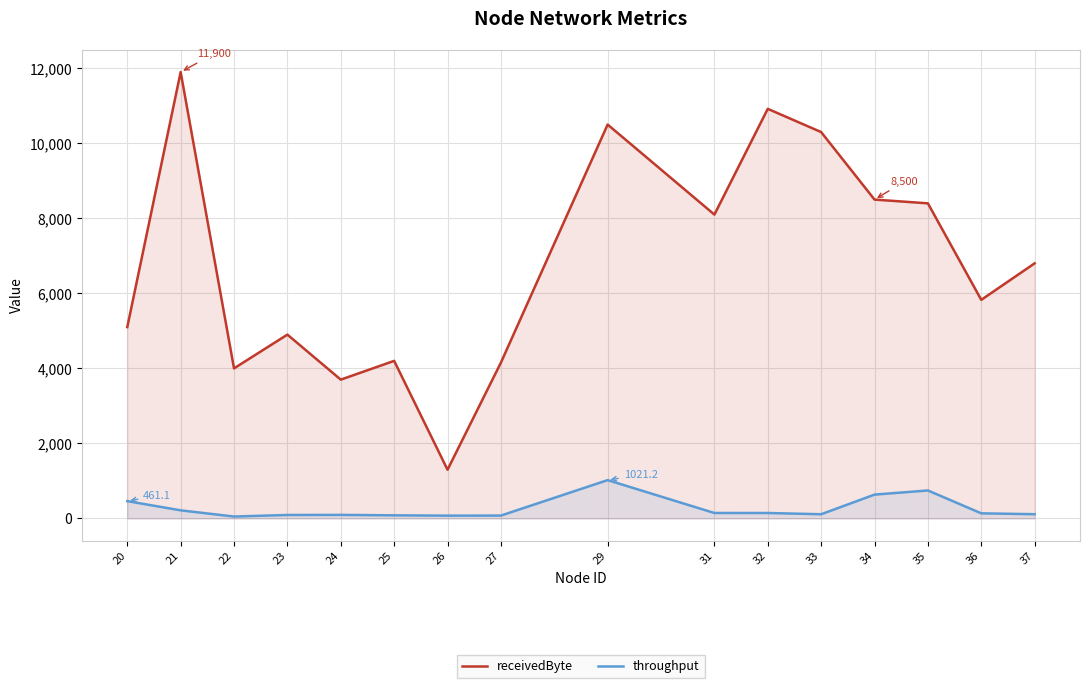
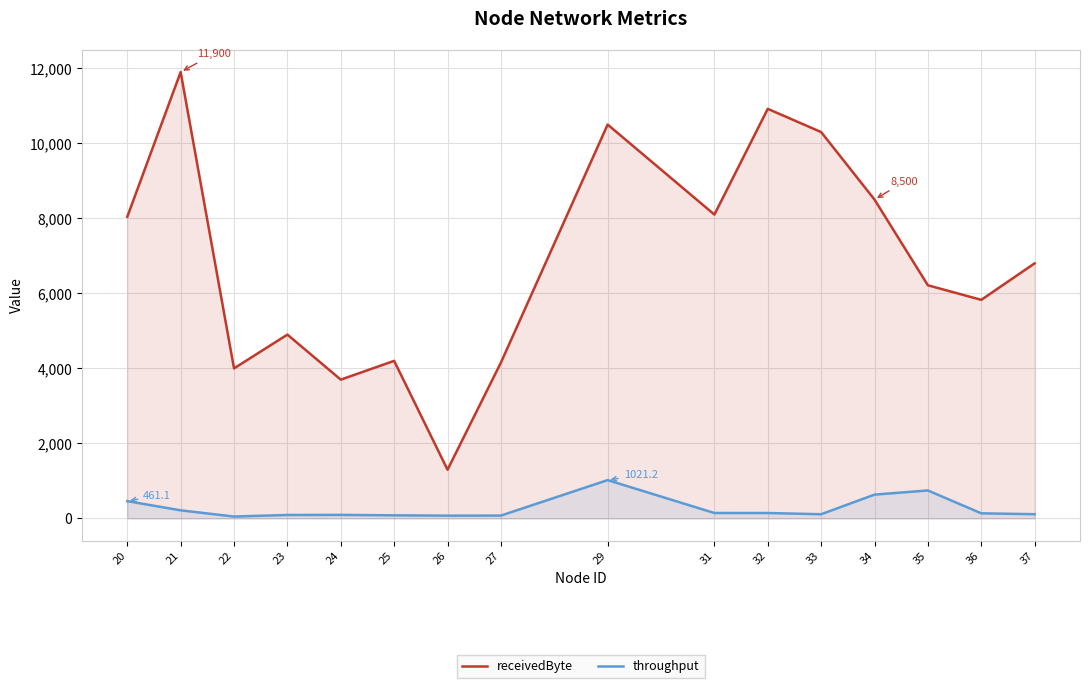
  {
    "receivedByte": {
-     "20": "5,100",
+     "20": "8,000",
      "22": "4,000",
      "23": "4,900",
      "24": "3,700",
      "25": "4,200",
      "26": "1,300",
      "27": "4,200",
      "29": "10,500",
      "31": "8,100",
      "32": "10,900",
      "33": "10,300",
-     "35": "8,400",
+     "35": "6,200",
      "36": "5,800",
      "37": "6,800"
    },
    "throughput": {
      "20": "461.1",
      "29": "1021.2"
    }
  }
